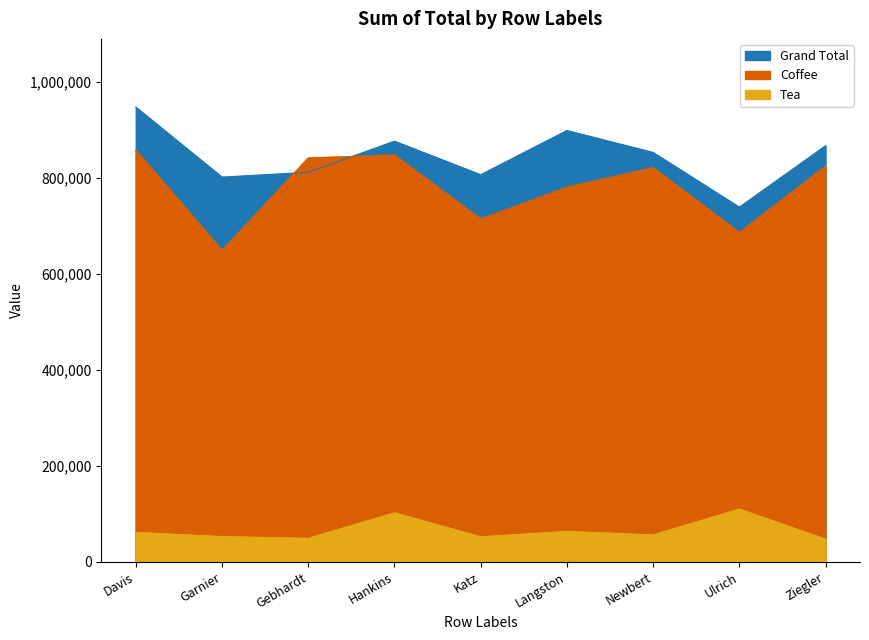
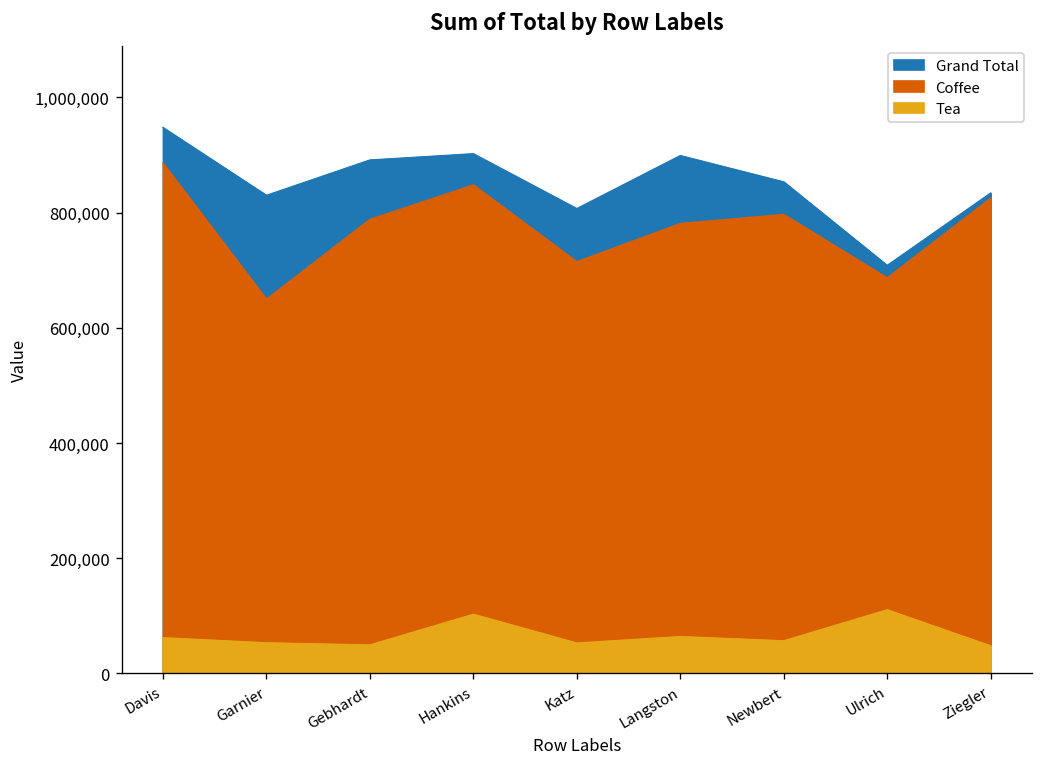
  {
    "Grand Total": {
      "Davis": "950,000",
-     "Garnier": "800,000",
-     "Gebhardt": "810,000",
-     "Hankins": "880,000",
+     "Garnier": "830,000",
+     "Gebhardt": "890,000",
+     "Hankins": "900,000",
      "Katz": "810,000",
      "Langston": "900,000",
      "Newbert": "850,000",
-     "Ulrich": "740,000",
-     "Ziegler": "870,000"
+     "Ulrich": "710,000",
+     "Ziegler": "830,000"
    },
    "Coffee": {
-     "Davis": "860,000",
+     "Davis": "890,000",
      "Garnier": "650,000",
-     "Gebhardt": "840,000",
+     "Gebhardt": "790,000",
      "Hankins": "850,000",
      "Katz": "710,000",
      "Langston": "780,000",
-     "Newbert": "820,000",
+     "Newbert": "800,000",
      "Ulrich": "690,000",
      "Ziegler": "820,000"
    },
    "Tea": {
      "Davis": "60,000",
      "Garnier": "50,000",
      "Gebhardt": "50,000",
      "Hankins": "100,000",
      "Katz": "50,000",
      "Langston": "60,000",
      "Newbert": "60,000",
      "Ulrich": "110,000",
      "Ziegler": "50,000"
    }
  }
